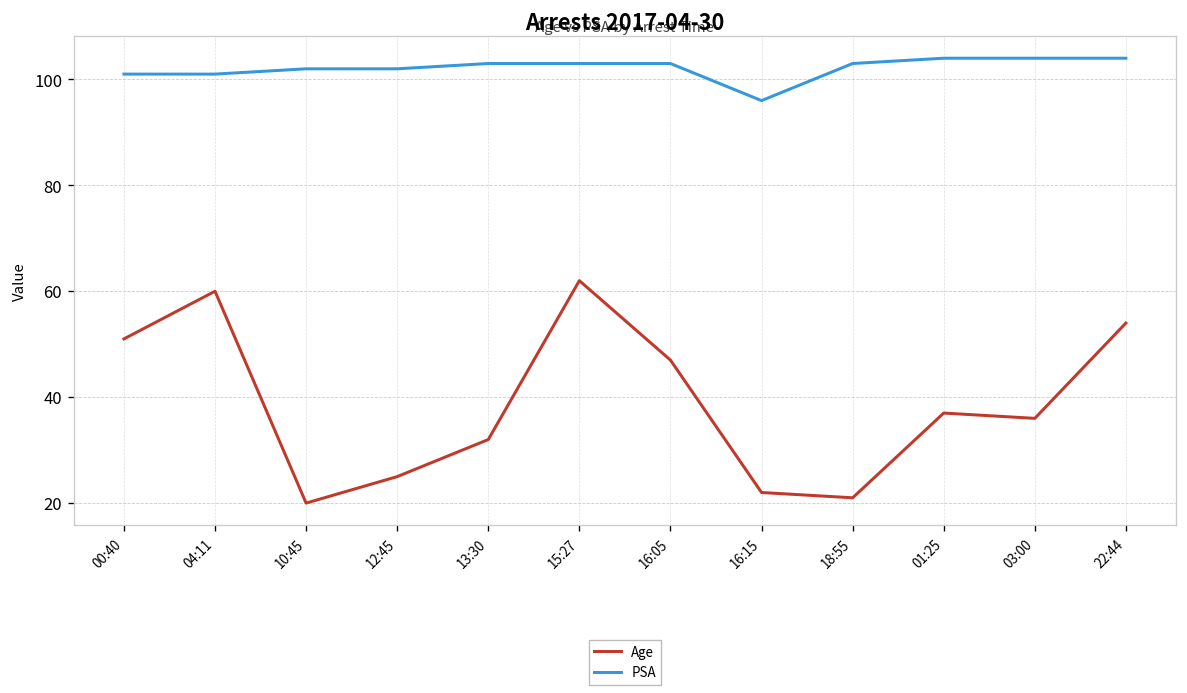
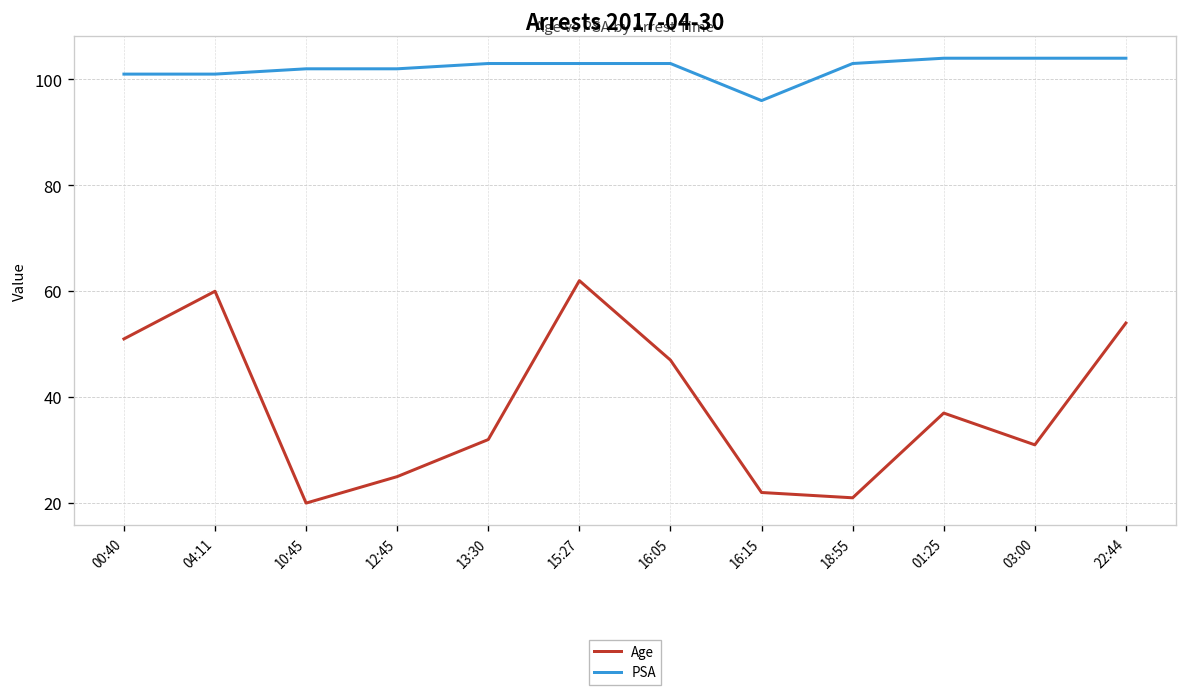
  {
    "Age": {
      "00:40": 51,
      "04:11": 60,
      "10:45": 20,
      "12:45": 25,
      "13:30": 32,
      "15:27": 62,
      "16:05": 47,
      "16:15": 22,
      "18:55": 21,
      "01:25": 37,
-     "03:00": 36,
+     "03:00": 31,
      "22:44": 54
    },
    "PSA": {
      "00:40": 101,
      "04:11": 101,
      "10:45": 102,
      "12:45": 102,
      "13:30": 103,
      "15:27": 103,
      "16:05": 103,
      "16:15": 96,
      "18:55": 103,
      "01:25": 104,
      "03:00": 104,
      "22:44": 104
    }
  }
